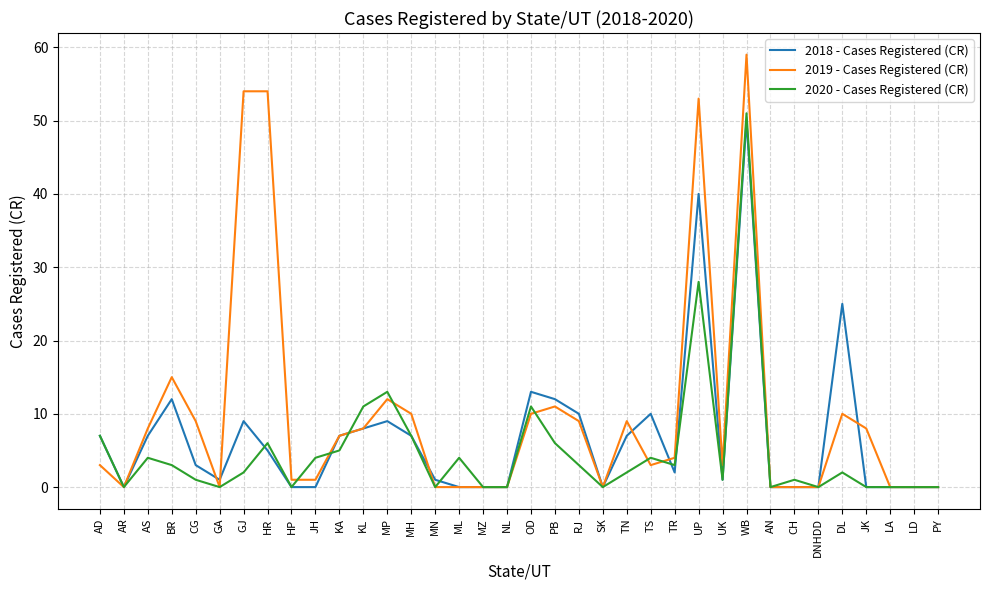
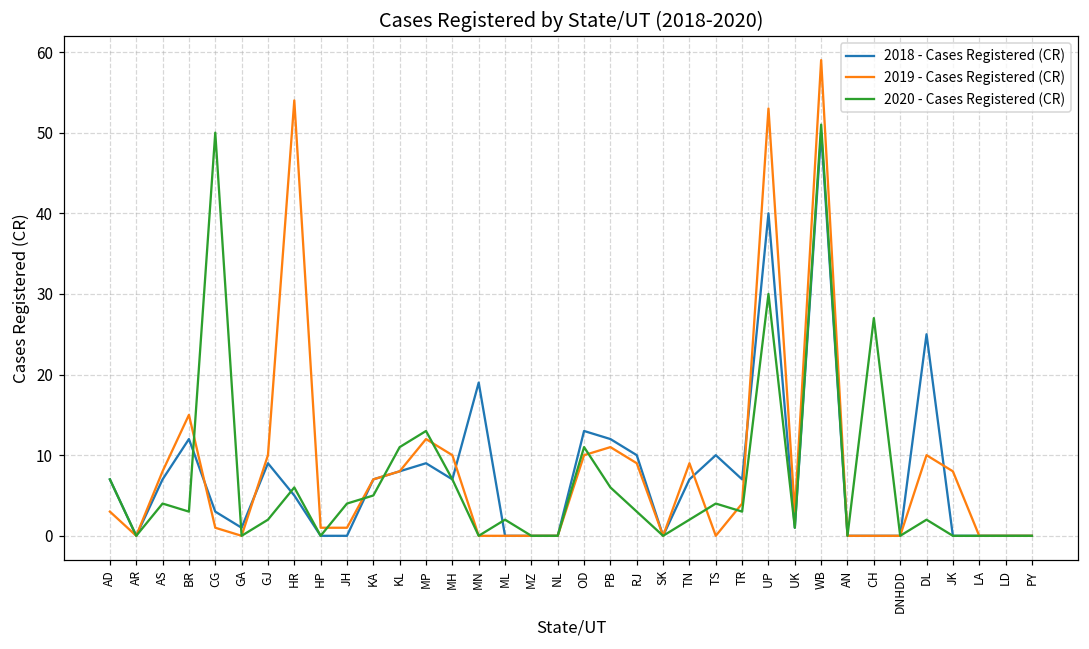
  {
    "2018 - Cases Registered (CR)": {
      "AS": 7,
      "BR": 12,
      "CG": 3,
      "GA": 1,
      "GJ": 9,
      "HR": 5,
      "JH": 0,
      "MP": 9,
-     "MN": 1,
+     "MN": 19,
      "OD": 13,
      "PB": 12,
      "RJ": 10,
      "TN": 7,
      "TS": 10,
-     "TR": 2,
+     "TR": 7,
      "UP": 40,
      "WB": 50,
      "DL": 25
    },
    "2019 - Cases Registered (CR)": {
      "AD": 3,
      "AS": 8,
      "BR": 15,
-     "CG": 9,
-     "GJ": 54,
+     "CG": 1,
+     "GJ": 10,
      "HR": 54,
      "HP": 1,
      "JH": 1,
      "MP": 12,
      "MH": 10,
      "OD": 10,
      "PB": 11,
      "RJ": 9,
      "TN": 9,
-     "TS": 3,
+     "TS": 0,
      "TR": 4,
      "UP": 53,
      "UK": 3,
      "WB": 59,
      "DL": 10,
      "JK": 8
    },
    "2020 - Cases Registered (CR)": {
      "AS": 4,
      "BR": 3,
-     "CG": 1,
+     "CG": 50,
      "GJ": 2,
      "HR": 6,
      "JH": 4,
      "KA": 5,
      "KL": 11,
      "MP": 13,
-     "ML": 4,
+     "ML": 2,
      "OD": 11,
      "PB": 6,
      "RJ": 3,
      "TN": 2,
      "TS": 4,
      "TR": 3,
-     "UP": 28,
+     "UP": 30,
      "WB": 51,
-     "CH": 1,
+     "CH": 27,
      "DL": 2
    }
  }
